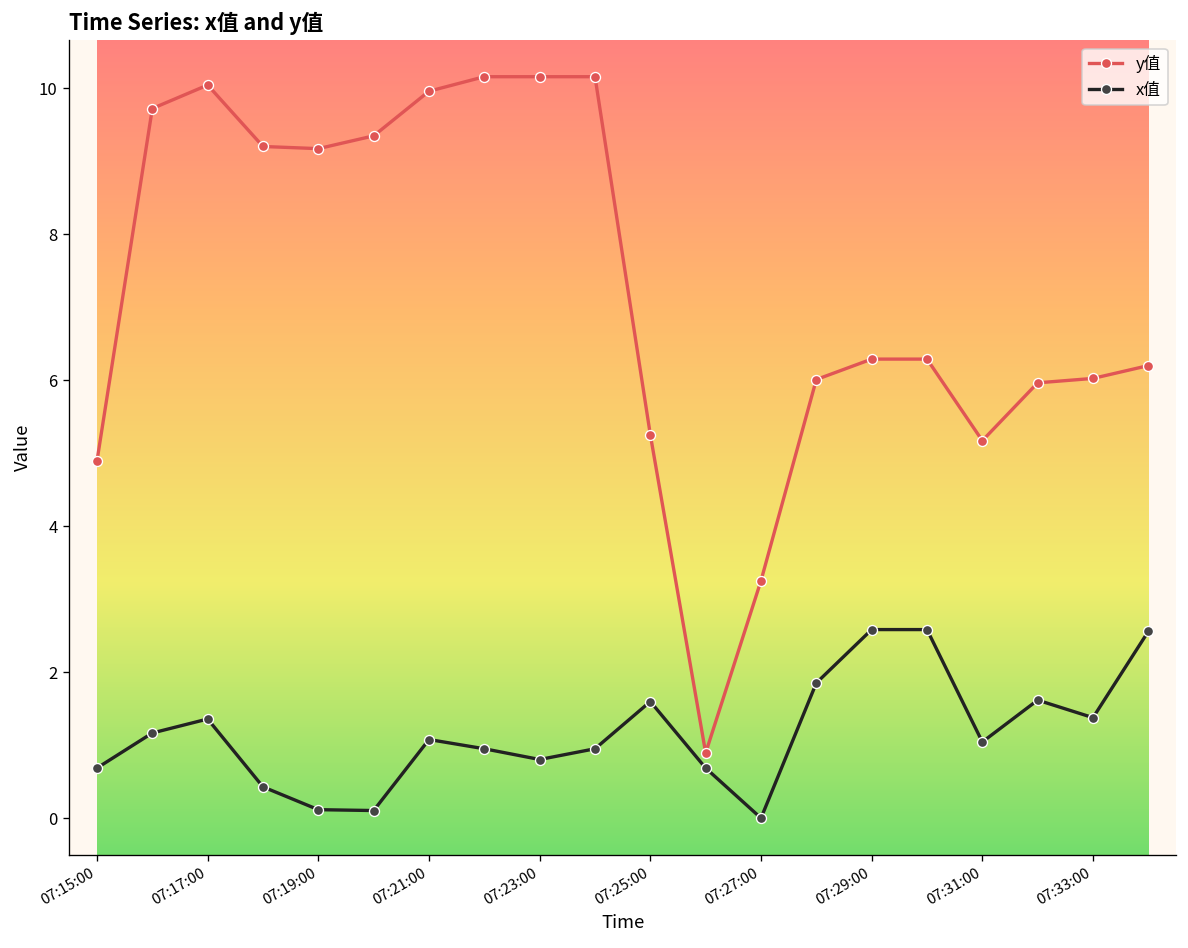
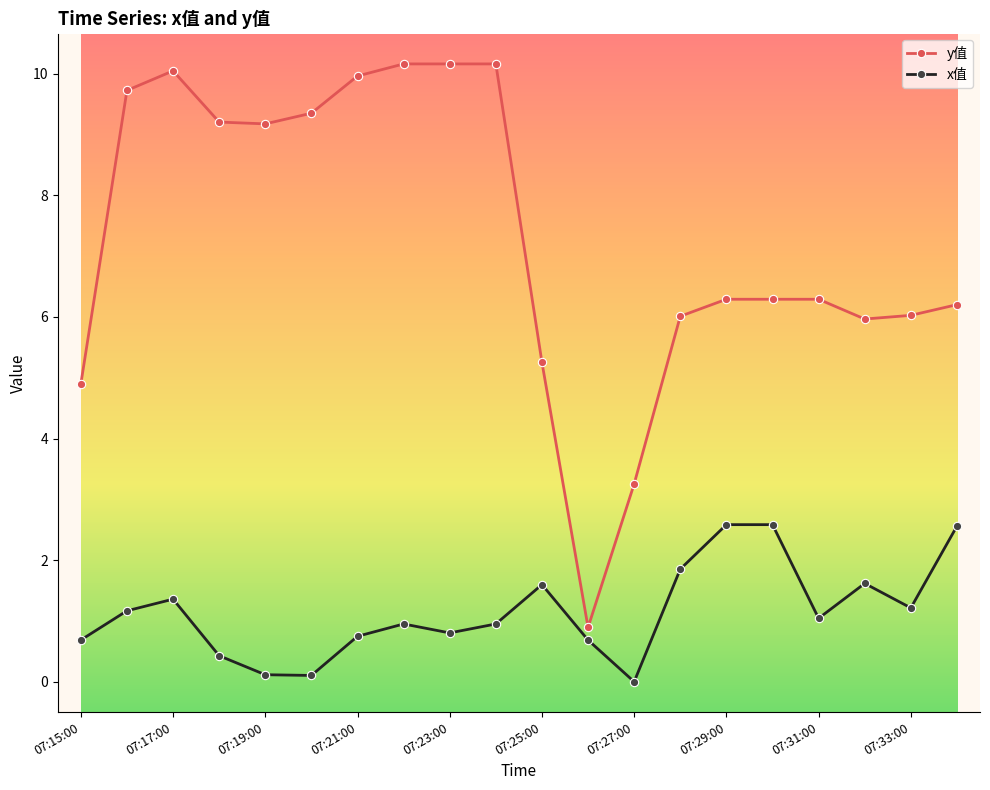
  {
    "y值": {
      "07:15:00": 4.9,
      "07:17:00": 10.0,
      "07:19:00": 9.2,
      "07:21:00": 10.0,
      "07:23:00": 10.2,
      "07:25:00": 5.3,
      "07:27:00": 3.3,
      "07:29:00": 6.3,
-     "07:31:00": 5.2,
+     "07:31:00": 6.3,
      "07:33:00": 6.0
    },
    "x值": {
      "07:15:00": 0.7,
      "07:17:00": 1.4,
      "07:19:00": 0.1,
-     "07:21:00": 1.1,
+     "07:21:00": 0.7,
      "07:23:00": 0.8,
      "07:25:00": 1.6,
      "07:27:00": 0.0,
      "07:29:00": 2.6,
      "07:31:00": 1.0,
-     "07:33:00": 1.4
+     "07:33:00": 1.2
    }
  }
